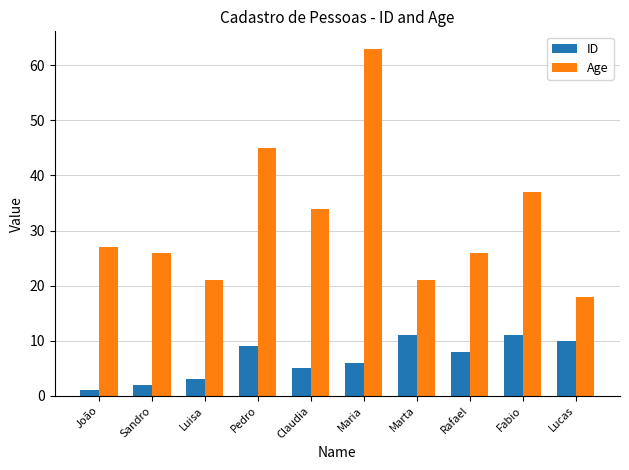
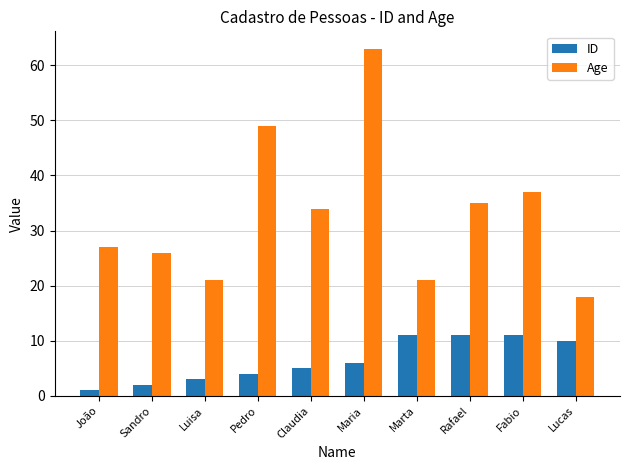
  {
    "ID": {
      "João": 1,
      "Sandro": 2,
      "Luisa": 3,
-     "Pedro": 9,
+     "Pedro": 4,
      "Claudia": 5,
      "Maria": 6,
      "Marta": 11,
-     "Rafael": 8,
+     "Rafael": 11,
      "Fabio": 11,
      "Lucas": 10
    },
    "Age": {
      "João": 27,
      "Sandro": 26,
      "Luisa": 21,
-     "Pedro": 45,
+     "Pedro": 49,
      "Claudia": 34,
      "Maria": 63,
      "Marta": 21,
-     "Rafael": 26,
+     "Rafael": 35,
      "Fabio": 37,
      "Lucas": 18
    }
  }
